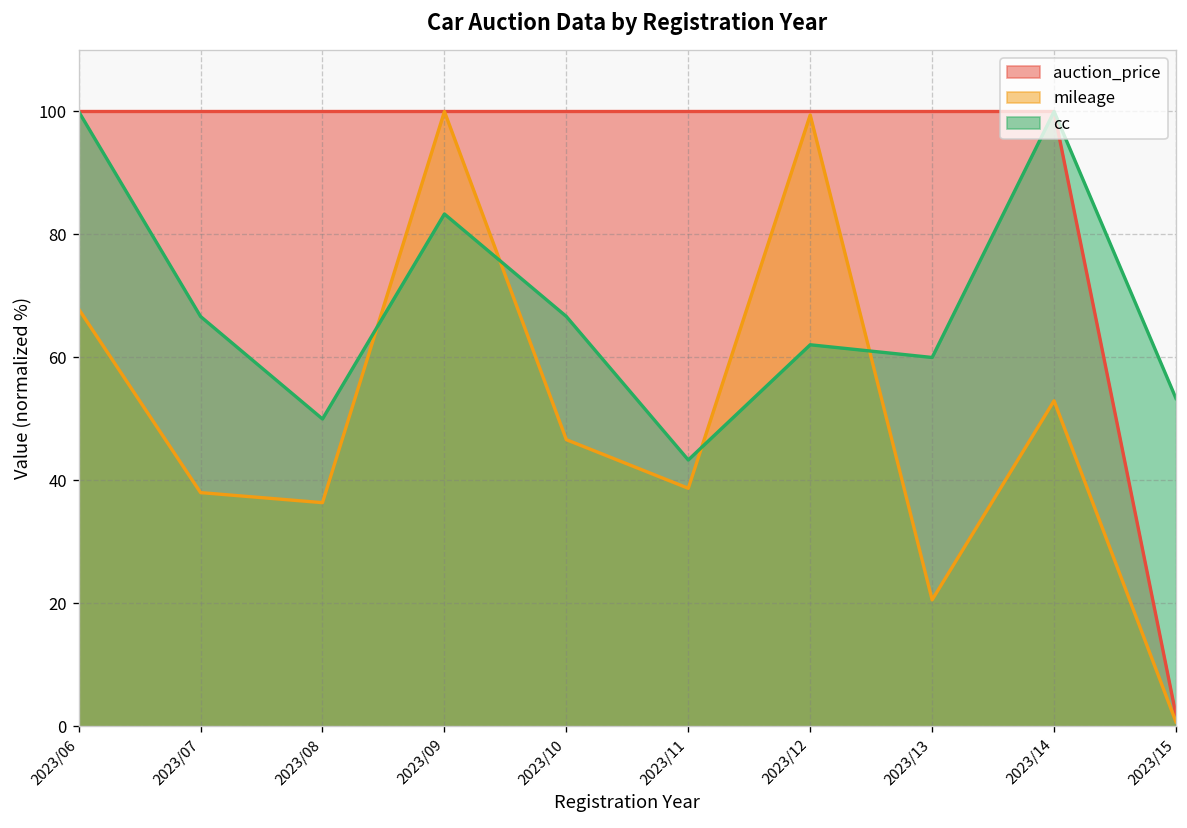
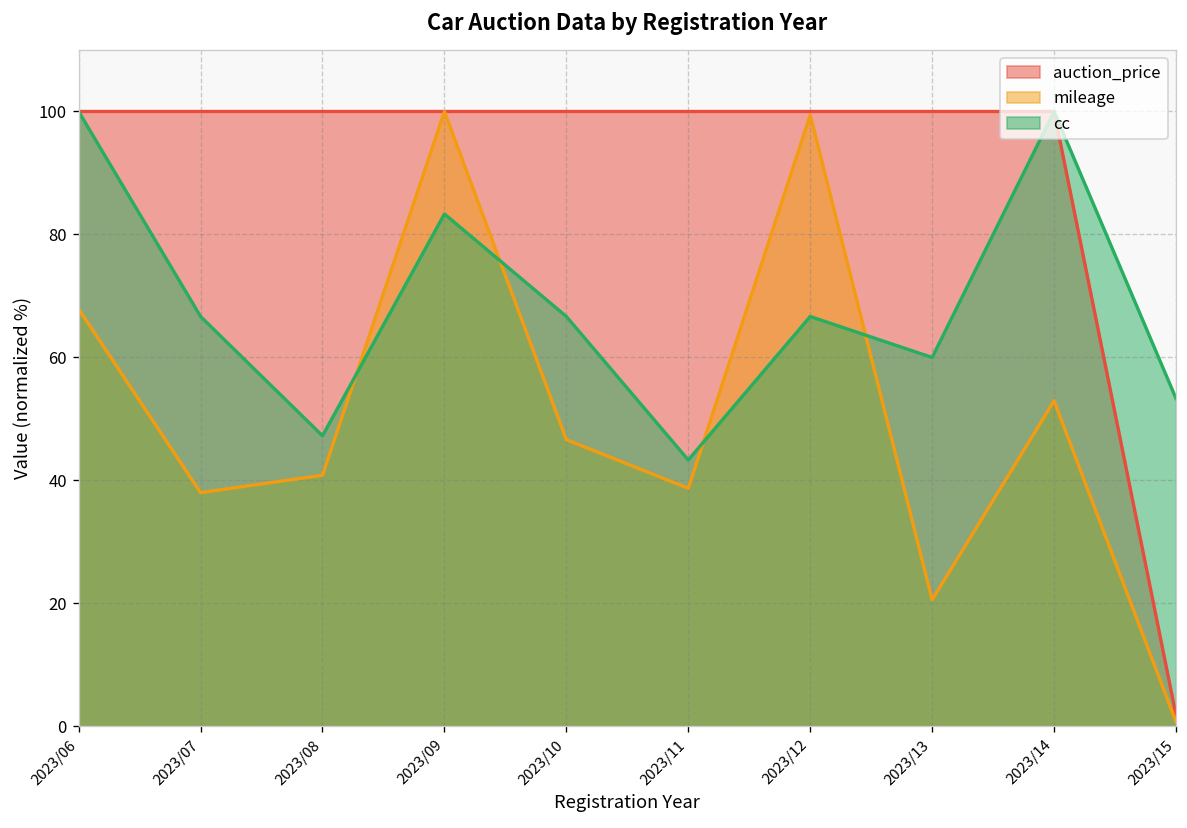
  {
    "auction_price": {
      "2023/07": 100,
      "2023/08": 100,
      "2023/10": 100,
      "2023/11": 100,
      "2023/12": 100,
      "2023/13": 100,
      "2023/15": 2
    },
    "mileage": {
      "2023/06": 68,
      "2023/07": 38,
-     "2023/08": 36,
+     "2023/08": 41,
      "2023/10": 47,
      "2023/11": 39,
      "2023/12": 99,
      "2023/13": 21,
      "2023/14": 53,
      "2023/15": 1
    },
    "cc": {
      "2023/07": 67,
-     "2023/08": 50,
+     "2023/08": 47,
      "2023/09": 83,
      "2023/10": 67,
      "2023/11": 43,
-     "2023/12": 62,
+     "2023/12": 67,
      "2023/13": 60,
      "2023/15": 53
    }
  }
